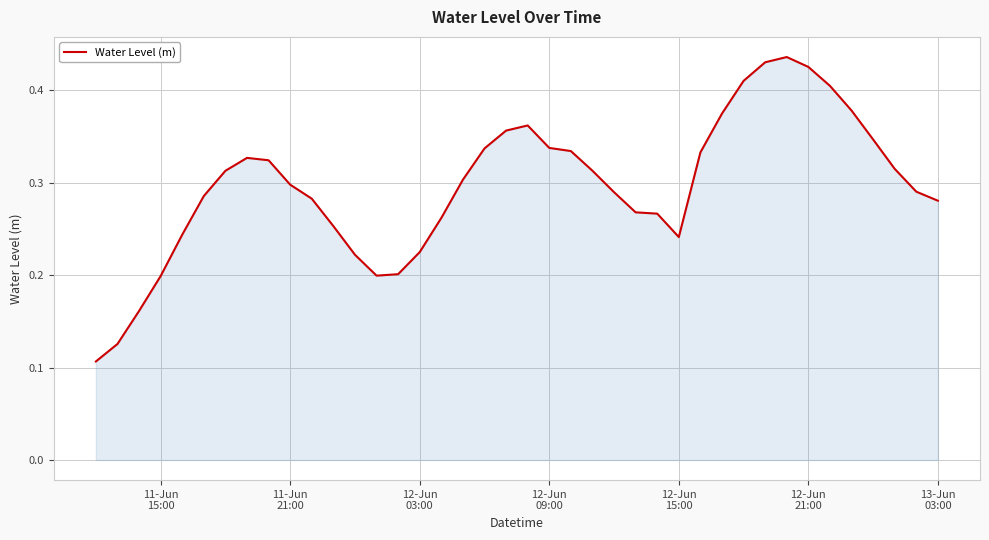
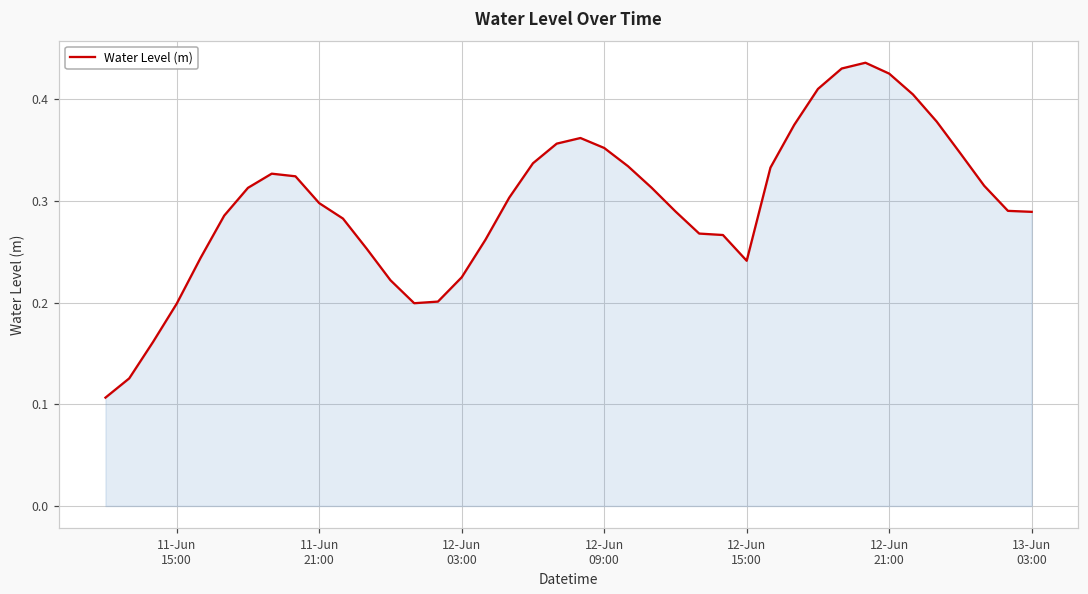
  {
    "11-Jun 15:00": 0.20,
    "11-Jun 21:00": 0.30,
    "12-Jun 03:00": 0.22,
-   "12-Jun 09:00": 0.34,
+   "12-Jun 09:00": 0.35,
    "12-Jun 15:00": 0.24,
    "12-Jun 21:00": 0.43,
-   "13-Jun 03:00": 0.28
+   "13-Jun 03:00": 0.29
  }
